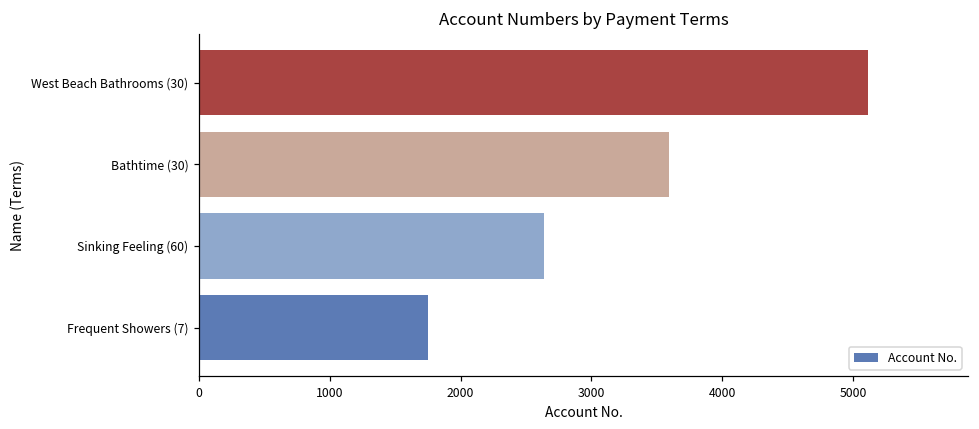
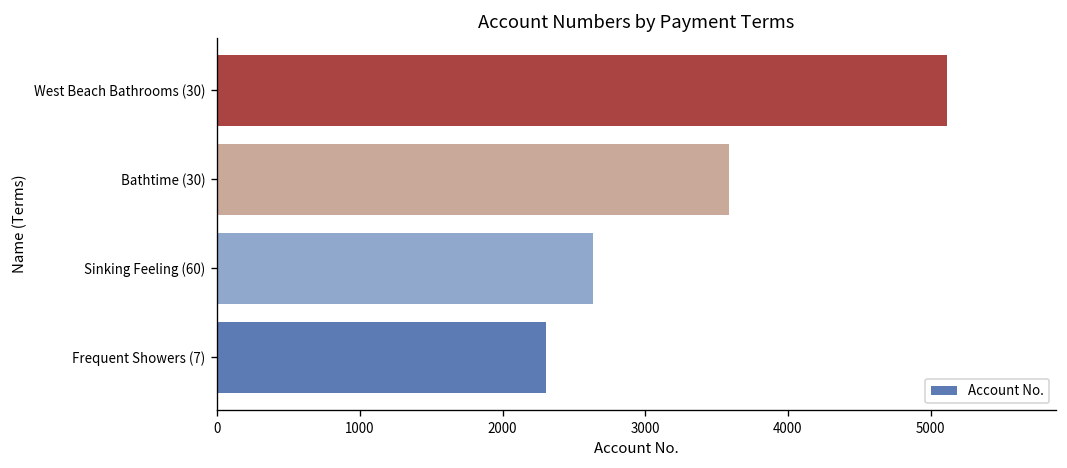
  {
    "West Beach Bathrooms (30)": 5110,
    "Bathtime (30)": 3590,
    "Sinking Feeling (60)": 2640,
-   "Frequent Showers (7)": 1750
+   "Frequent Showers (7)": 2310
  }
